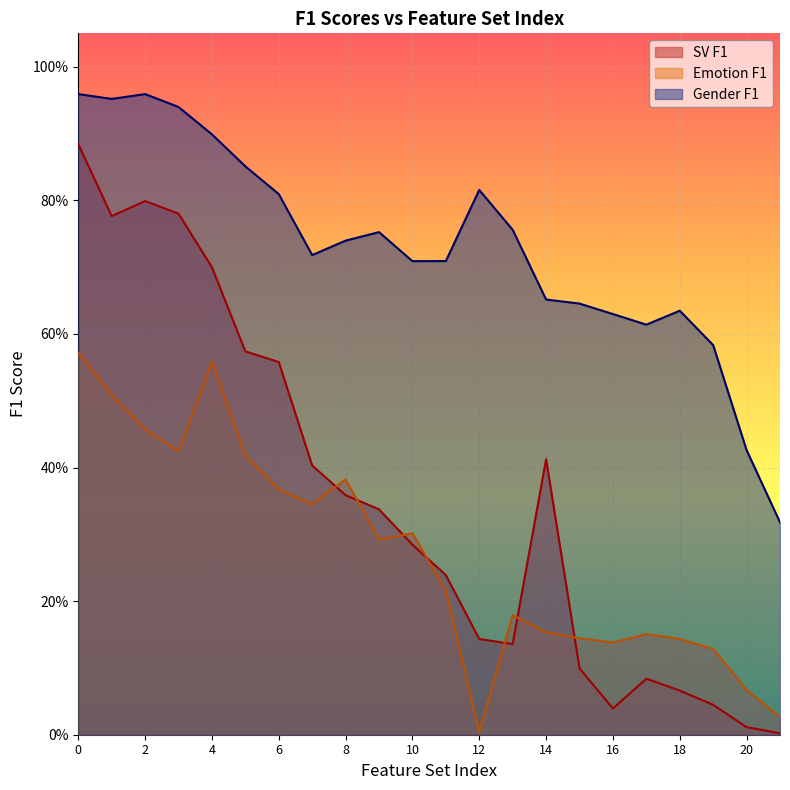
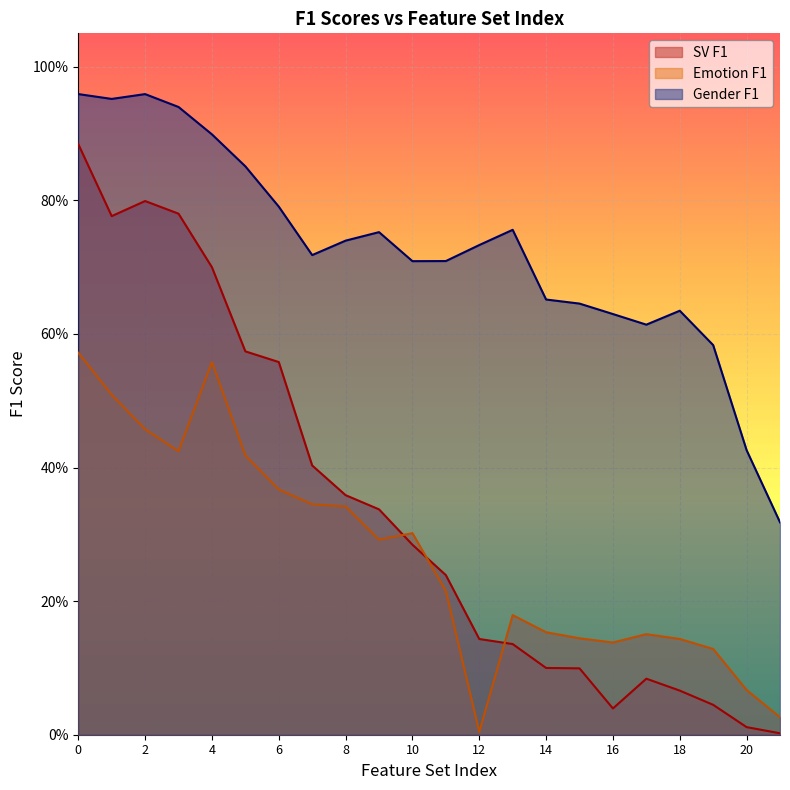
  {
    "SV F1": {
      "0": "88%",
      "2": "80%",
      "4": "70%",
      "6": "56%",
      "8": "36%",
      "10": "28%",
      "12": "14%",
-     "14": "41%",
+     "14": "10%",
      "16": "4%",
      "18": "7%",
      "20": "1%"
    },
    "Emotion F1": {
      "0": "57%",
      "2": "46%",
      "4": "56%",
      "6": "37%",
-     "8": "38%",
+     "8": "34%",
      "10": "30%",
      "12": "0%",
      "14": "15%",
      "16": "14%",
      "18": "14%",
      "20": "7%"
    },
    "Gender F1": {
      "0": "96%",
      "2": "96%",
      "4": "90%",
-     "6": "81%",
+     "6": "79%",
      "8": "74%",
      "10": "71%",
-     "12": "82%",
+     "12": "73%",
      "14": "65%",
      "16": "63%",
      "18": "63%",
      "20": "43%"
    }
  }
